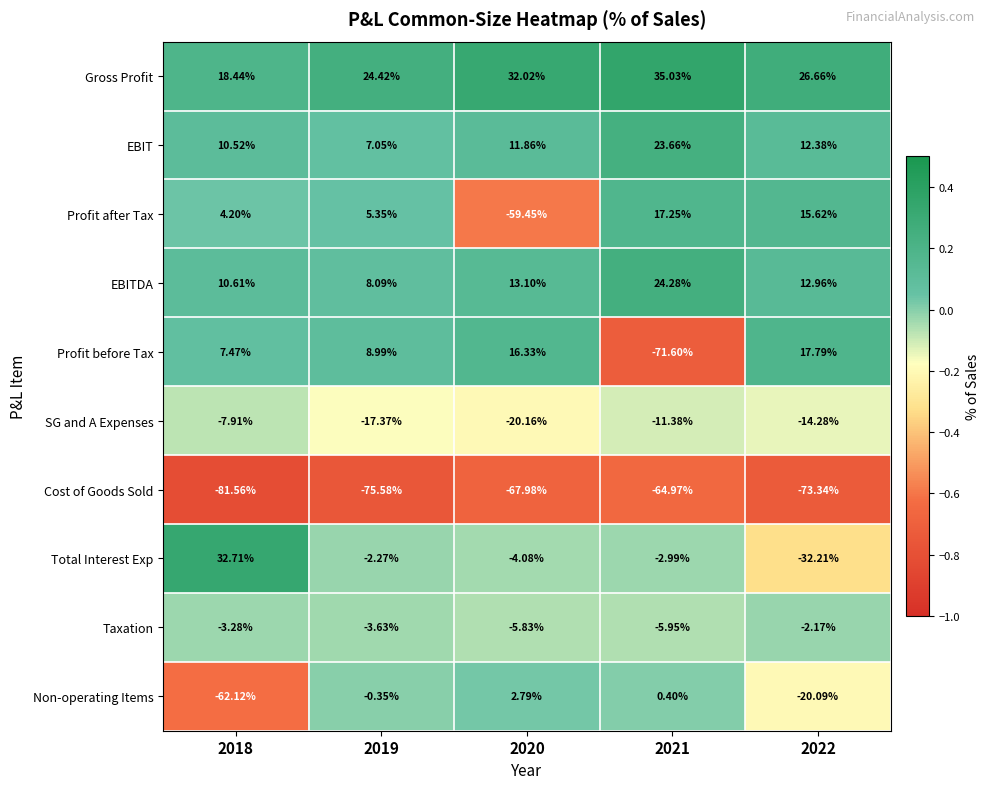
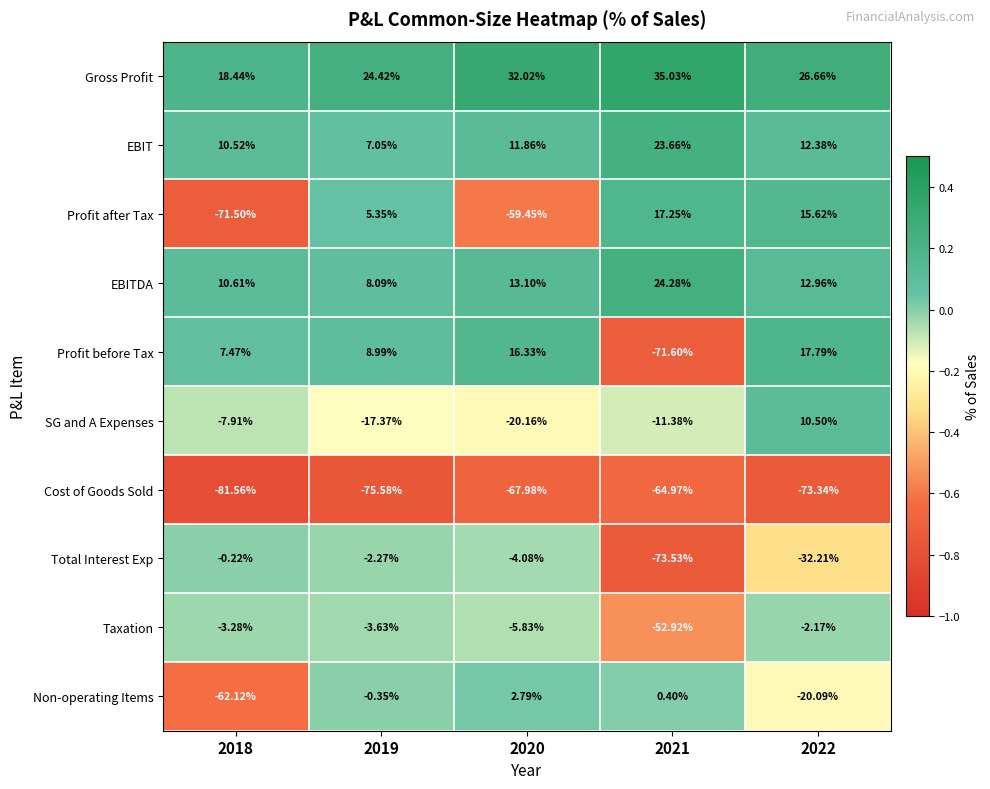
  {
    "Gross Profit": {
      "2018": "18.44%",
      "2019": "24.42%",
      "2020": "32.02%",
      "2021": "35.03%",
      "2022": "26.66%"
    },
    "EBIT": {
      "2018": "10.52%",
      "2019": "7.05%",
      "2020": "11.86%",
      "2021": "23.66%",
      "2022": "12.38%"
    },
    "Profit after Tax": {
-     "2018": "4.20%",
+     "2018": "-71.50%",
      "2019": "5.35%",
      "2020": "-59.45%",
      "2021": "17.25%",
      "2022": "15.62%"
    },
    "EBITDA": {
      "2018": "10.61%",
      "2019": "8.09%",
      "2020": "13.10%",
      "2021": "24.28%",
      "2022": "12.96%"
    },
    "Profit before Tax": {
      "2018": "7.47%",
      "2019": "8.99%",
      "2020": "16.33%",
      "2021": "-71.60%",
      "2022": "17.79%"
    },
    "SG and A Expenses": {
      "2018": "-7.91%",
      "2019": "-17.37%",
      "2020": "-20.16%",
      "2021": "-11.38%",
-     "2022": "-14.28%"
+     "2022": "10.50%"
    },
    "Cost of Goods Sold": {
      "2018": "-81.56%",
      "2019": "-75.58%",
      "2020": "-67.98%",
      "2021": "-64.97%",
      "2022": "-73.34%"
    },
    "Total Interest Exp": {
-     "2018": "32.71%",
+     "2018": "-0.22%",
      "2019": "-2.27%",
      "2020": "-4.08%",
-     "2021": "-2.99%",
+     "2021": "-73.53%",
      "2022": "-32.21%"
    },
    "Taxation": {
      "2018": "-3.28%",
      "2019": "-3.63%",
      "2020": "-5.83%",
-     "2021": "-5.95%",
+     "2021": "-52.92%",
      "2022": "-2.17%"
    },
    "Non-operating Items": {
      "2018": "-62.12%",
      "2019": "-0.35%",
      "2020": "2.79%",
      "2021": "0.40%",
      "2022": "-20.09%"
    }
  }
